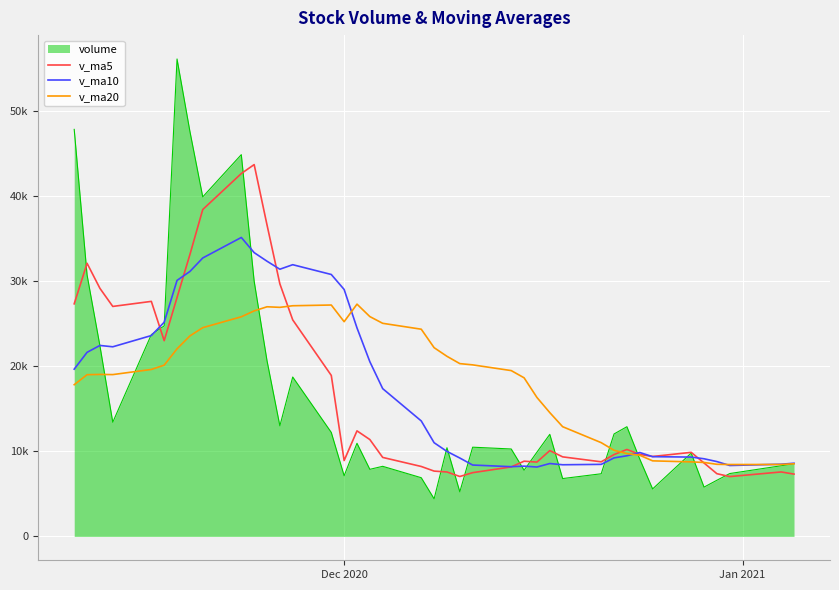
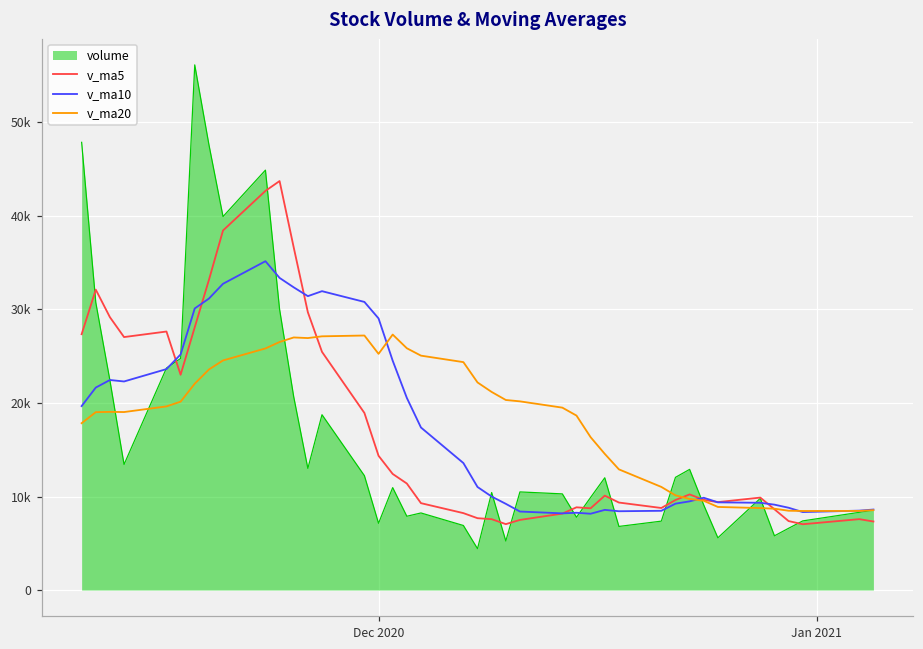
  {
    "volume": {
      "Dec 2020": 7000
    },
    "v_ma5": {
-     "Dec 2020": 9000
+     "Dec 2020": 14000
    },
    "v_ma10": {
      "Dec 2020": 29000
    },
    "v_ma20": {
      "Dec 2020": 25000
    }
  }
